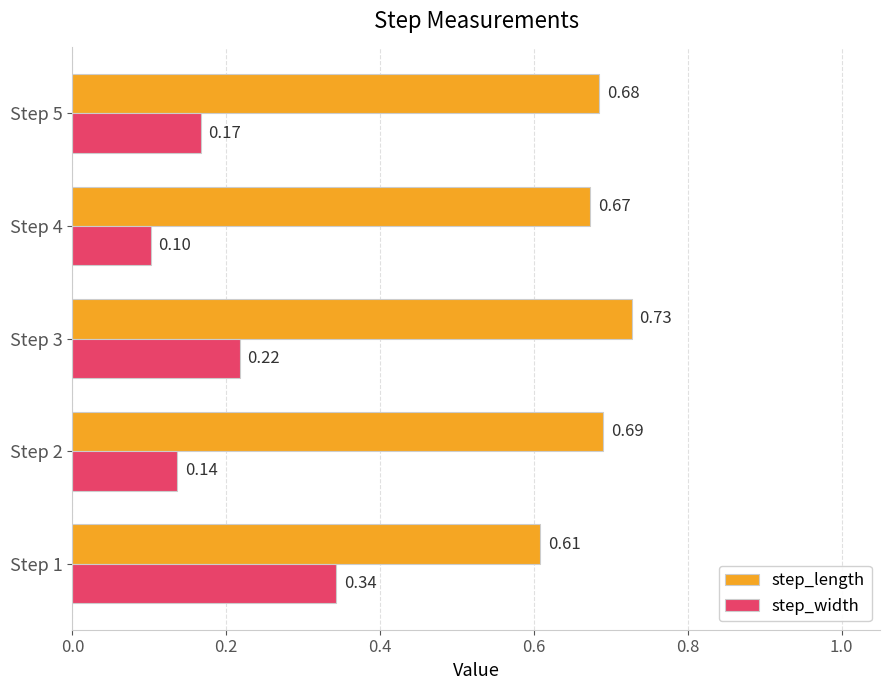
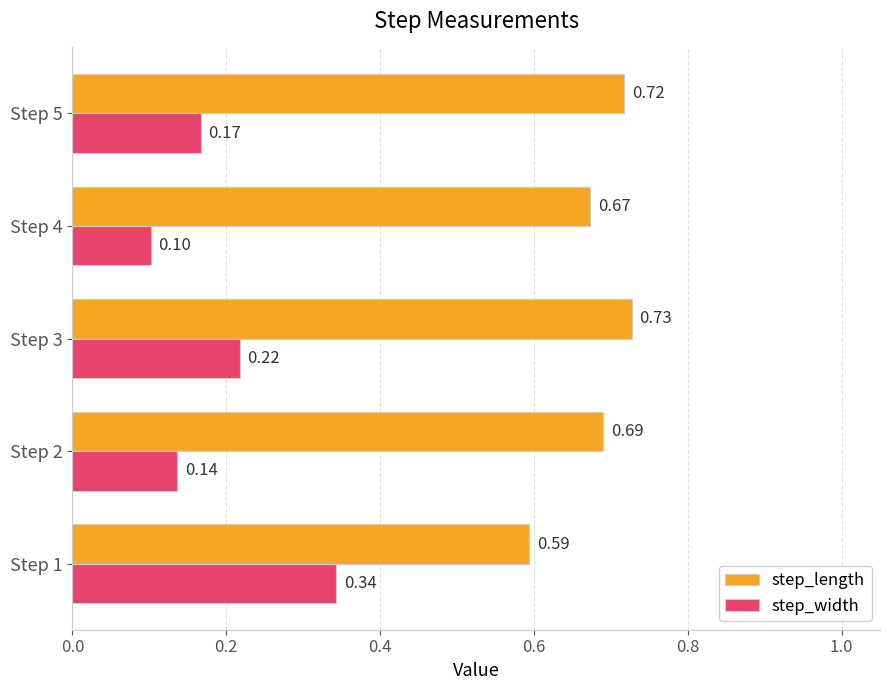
  {
    "step_length": {
-     "Step 5": 0.68,
+     "Step 5": 0.72,
      "Step 4": 0.67,
      "Step 3": 0.73,
      "Step 2": 0.69,
-     "Step 1": 0.61
+     "Step 1": 0.59
    },
    "step_width": {
      "Step 5": 0.17,
      "Step 4": 0.10,
      "Step 3": 0.22,
      "Step 2": 0.14,
      "Step 1": 0.34
    }
  }
